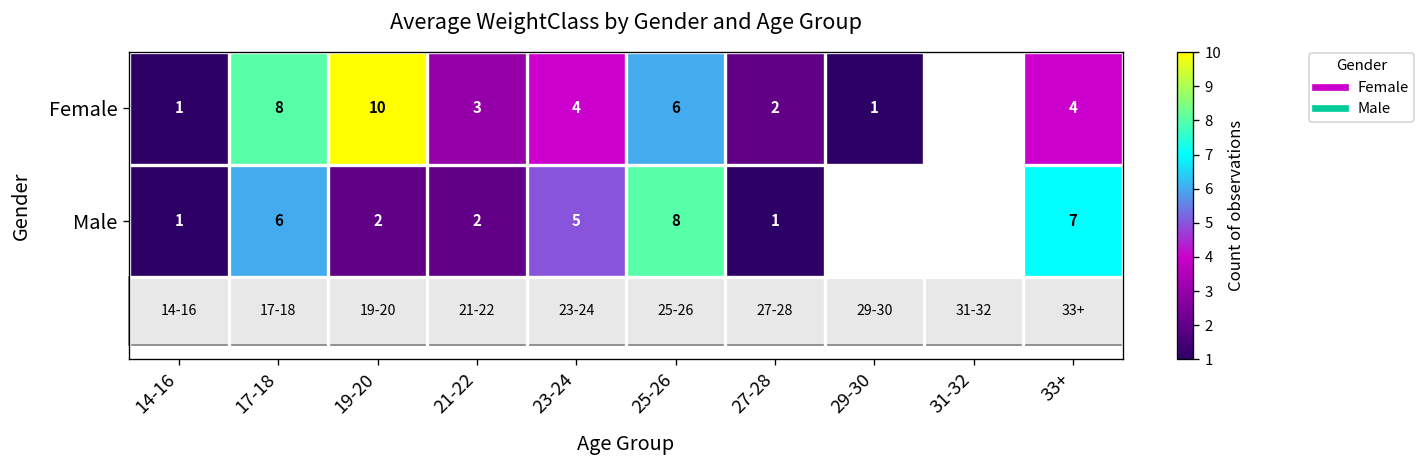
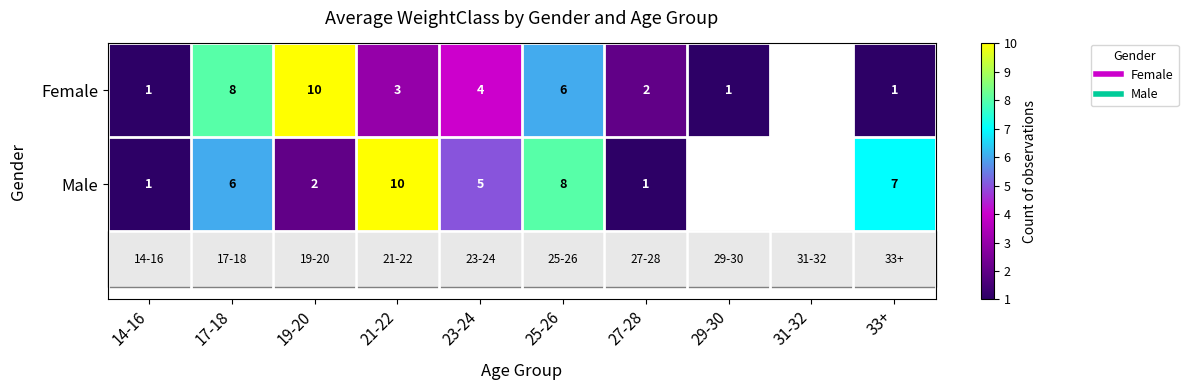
  {
    "Female": {
      "14-16": 1,
      "17-18": 8,
      "19-20": 10,
      "21-22": 3,
      "23-24": 4,
      "25-26": 6,
      "27-28": 2,
      "29-30": 1,
-     "33+": 4
+     "33+": 1
    },
    "Male": {
      "14-16": 1,
      "17-18": 6,
      "19-20": 2,
-     "21-22": 2,
+     "21-22": 10,
      "23-24": 5,
      "25-26": 8,
      "27-28": 1,
      "33+": 7
    }
  }
